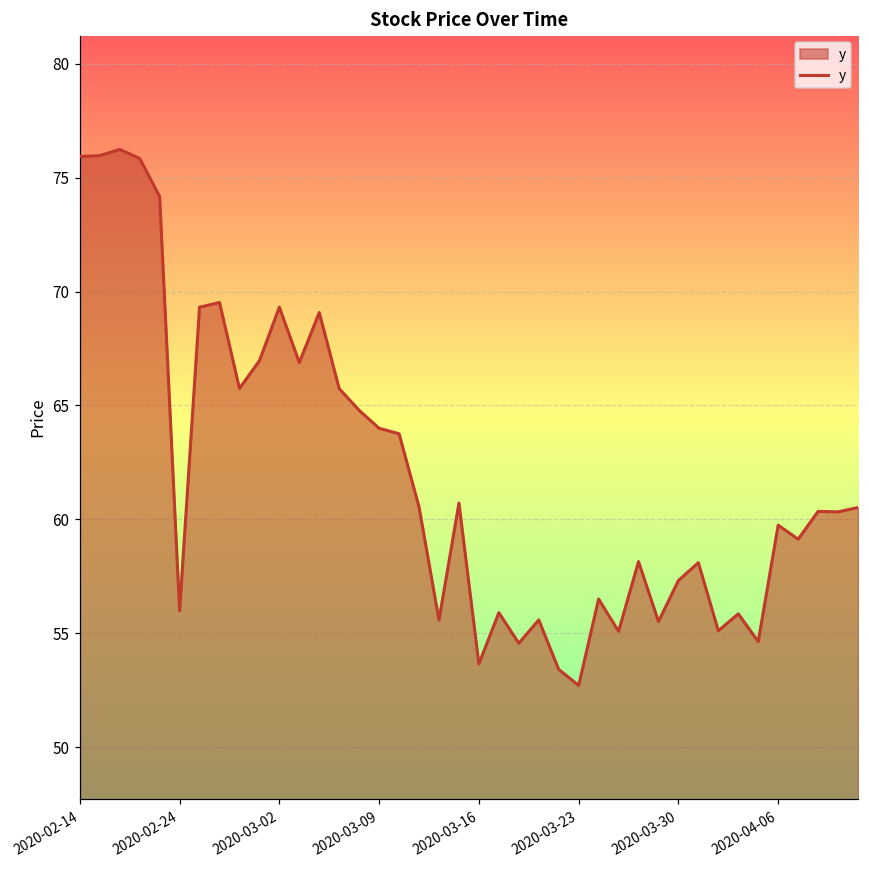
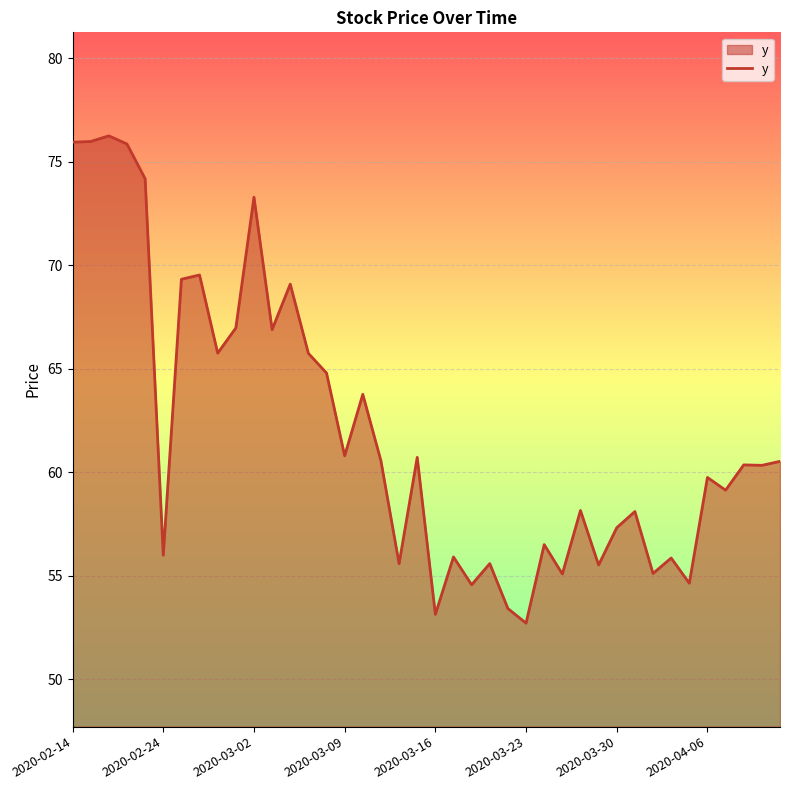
  {
    "2020-02-14": 75.9,
    "2020-02-24": 56.0,
-   "2020-03-02": 69.3,
-   "2020-03-09": 64.0,
-   "2020-03-16": 53.7,
+   "2020-03-02": 73.3,
+   "2020-03-09": 60.8,
+   "2020-03-16": 53.1,
    "2020-03-23": 52.7,
    "2020-03-30": 57.3,
    "2020-04-06": 59.7
  }
